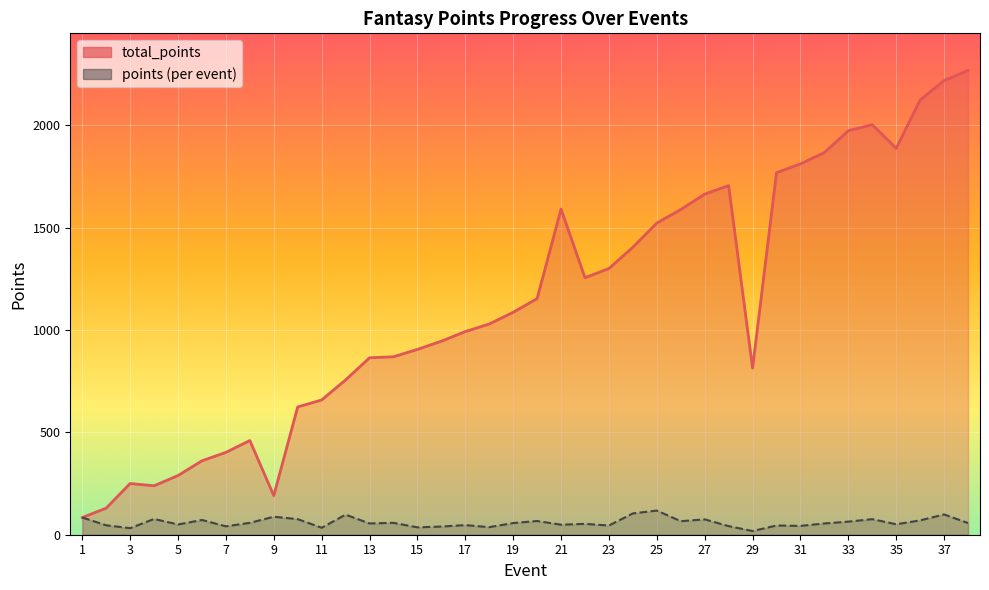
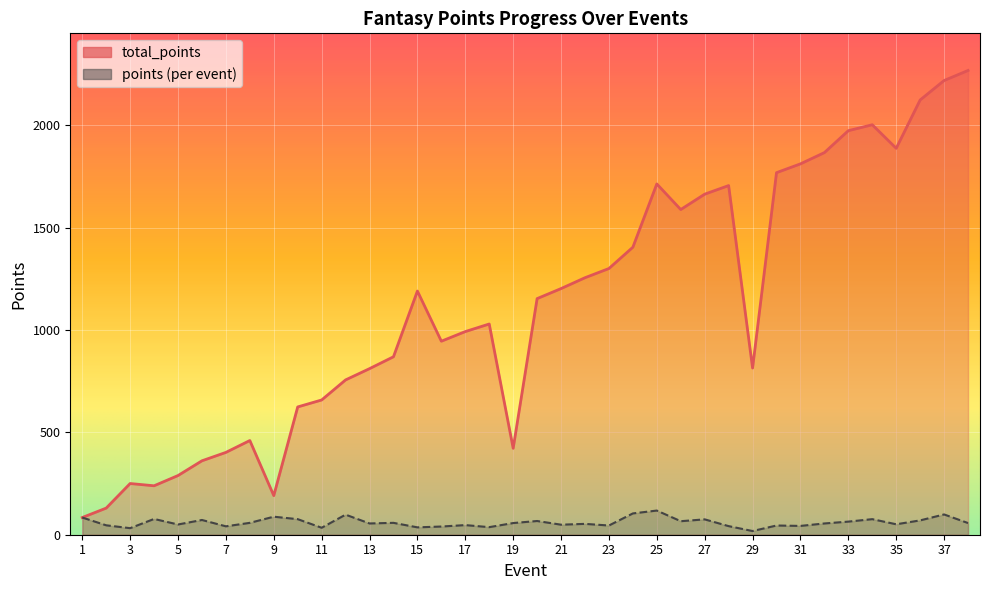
  {
    "total_points": {
      "3": 250,
      "5": 290,
      "7": 400,
      "9": 190,
      "11": 660,
-     "13": 860,
-     "15": 910,
+     "13": 810,
+     "15": 1190,
      "17": 990,
-     "19": 1090,
-     "21": 1590,
+     "19": 420,
+     "21": 1200,
      "23": 1300,
-     "25": 1520,
+     "25": 1710,
      "27": 1660,
      "29": 810,
      "31": 1810,
      "33": 1970,
      "35": 1890,
      "37": 2220
    }
  }
